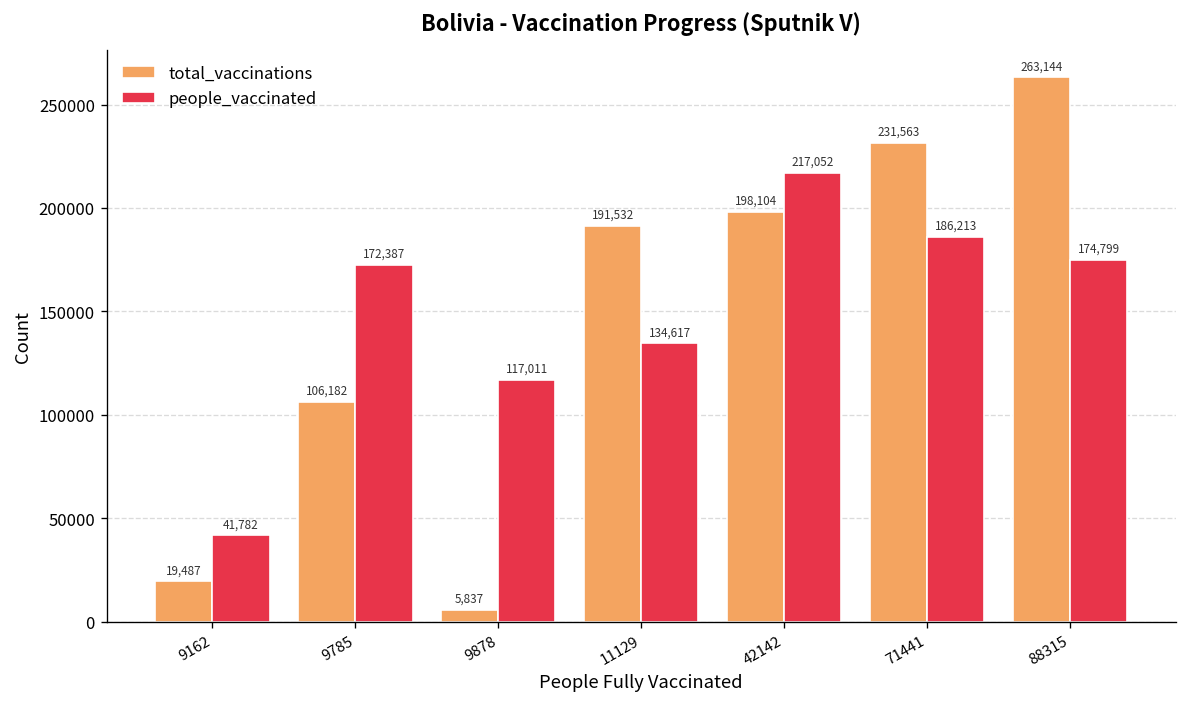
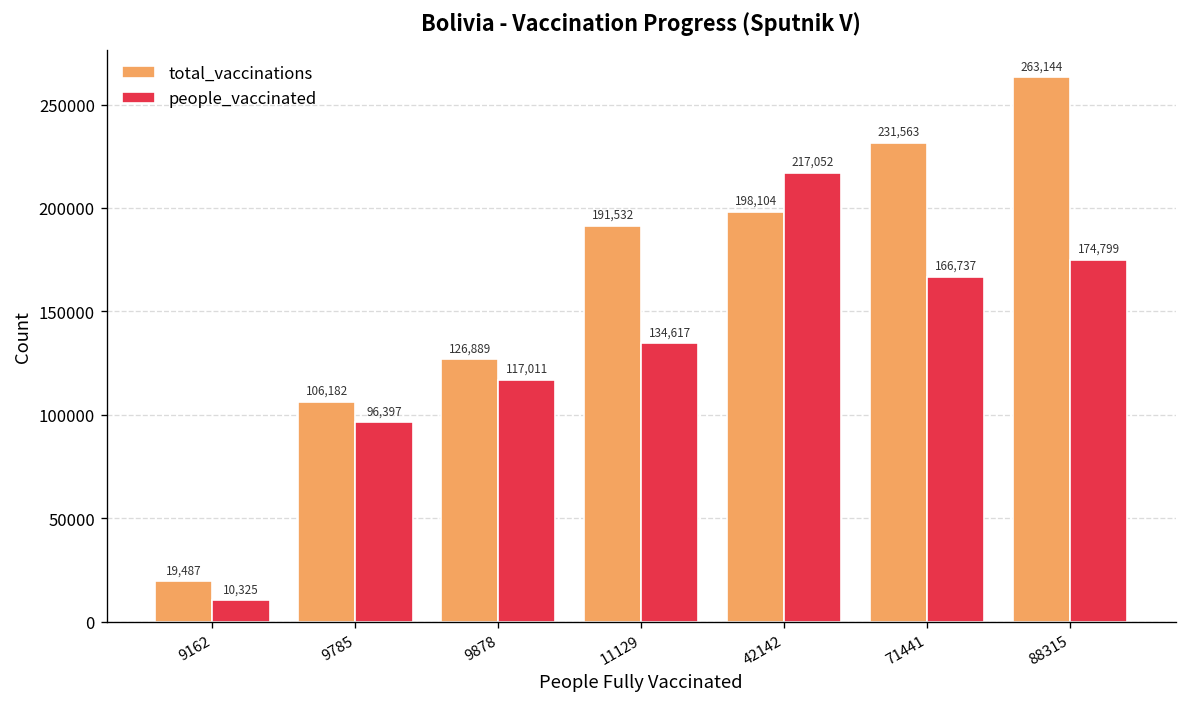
  {
    "total_vaccinations": {
      "9162": "19,487",
      "9785": "106,182",
-     "9878": "5,837",
+     "9878": "126,889",
      "11129": "191,532",
      "42142": "198,104",
      "71441": "231,563",
      "88315": "263,144"
    },
    "people_vaccinated": {
-     "9162": "41,782",
-     "9785": "172,387",
+     "9162": "10,325",
+     "9785": "96,397",
      "9878": "117,011",
      "11129": "134,617",
      "42142": "217,052",
-     "71441": "186,213",
+     "71441": "166,737",
      "88315": "174,799"
    }
  }
